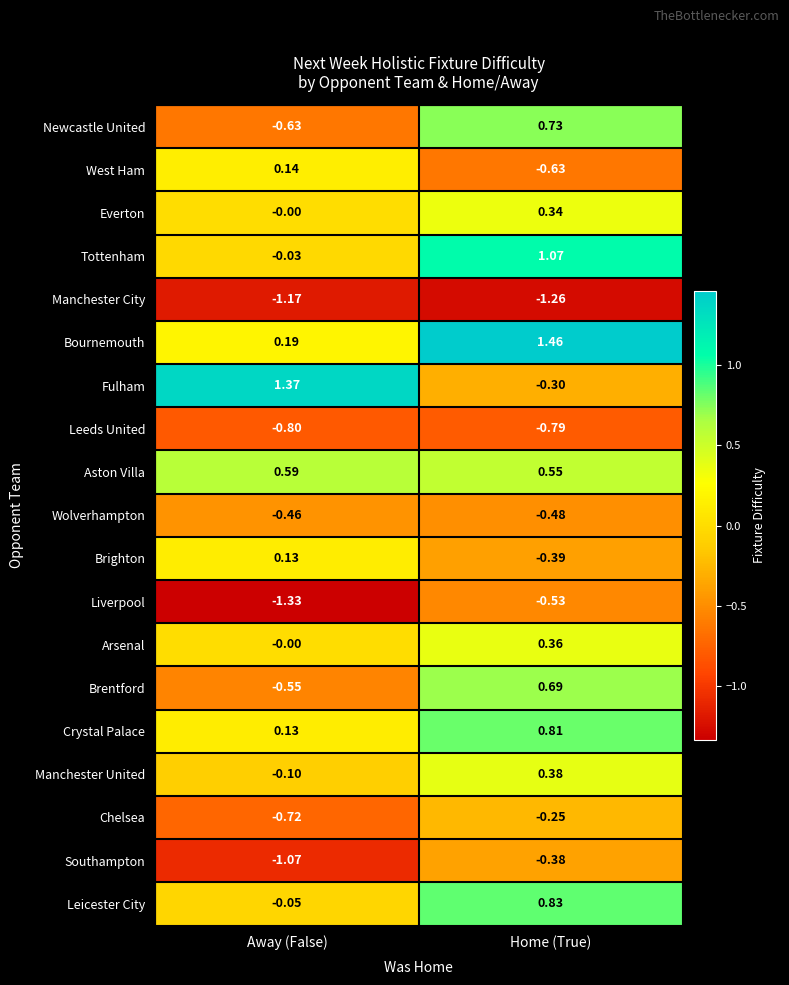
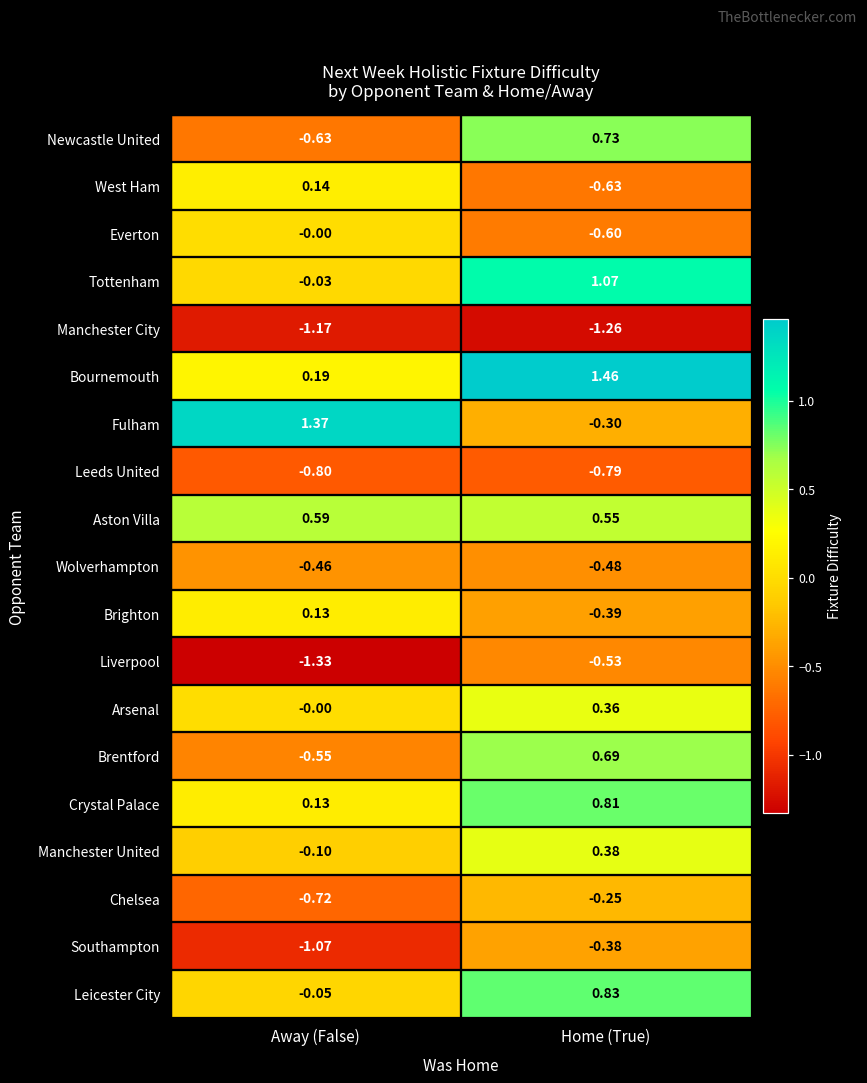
  {
    "Newcastle United": {
      "Away (False)": -0.63,
      "Home (True)": 0.73
    },
    "West Ham": {
      "Away (False)": 0.14,
      "Home (True)": -0.63
    },
    "Everton": {
      "Away (False)": -0.00,
-     "Home (True)": 0.34
+     "Home (True)": -0.60
    },
    "Tottenham": {
      "Away (False)": -0.03,
      "Home (True)": 1.07
    },
    "Manchester City": {
      "Away (False)": -1.17,
      "Home (True)": -1.26
    },
    "Bournemouth": {
      "Away (False)": 0.19,
      "Home (True)": 1.46
    },
    "Fulham": {
      "Away (False)": 1.37,
      "Home (True)": -0.30
    },
    "Leeds United": {
      "Away (False)": -0.80,
      "Home (True)": -0.79
    },
    "Aston Villa": {
      "Away (False)": 0.59,
      "Home (True)": 0.55
    },
    "Wolverhampton": {
      "Away (False)": -0.46,
      "Home (True)": -0.48
    },
    "Brighton": {
      "Away (False)": 0.13,
      "Home (True)": -0.39
    },
    "Liverpool": {
      "Away (False)": -1.33,
      "Home (True)": -0.53
    },
    "Arsenal": {
      "Away (False)": -0.00,
      "Home (True)": 0.36
    },
    "Brentford": {
      "Away (False)": -0.55,
      "Home (True)": 0.69
    },
    "Crystal Palace": {
      "Away (False)": 0.13,
      "Home (True)": 0.81
    },
    "Manchester United": {
      "Away (False)": -0.10,
      "Home (True)": 0.38
    },
    "Chelsea": {
      "Away (False)": -0.72,
      "Home (True)": -0.25
    },
    "Southampton": {
      "Away (False)": -1.07,
      "Home (True)": -0.38
    },
    "Leicester City": {
      "Away (False)": -0.05,
      "Home (True)": 0.83
    }
  }
